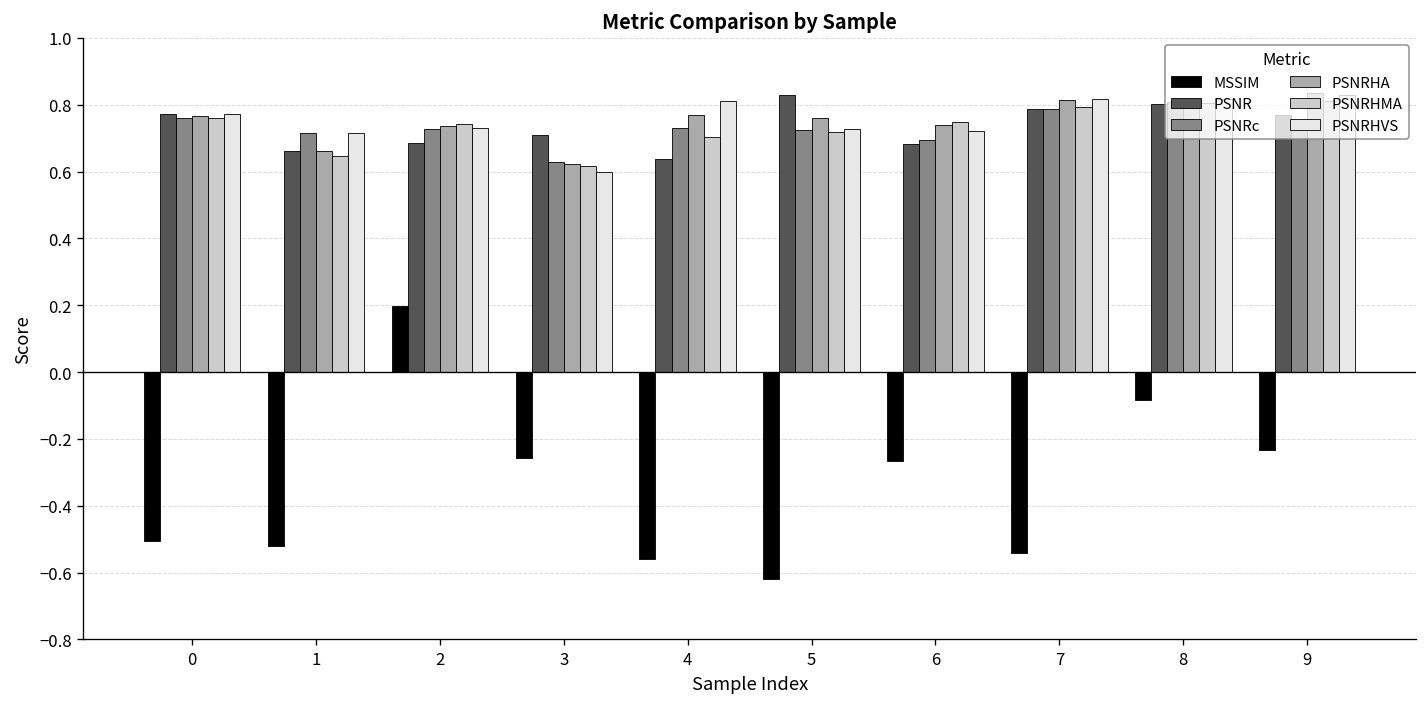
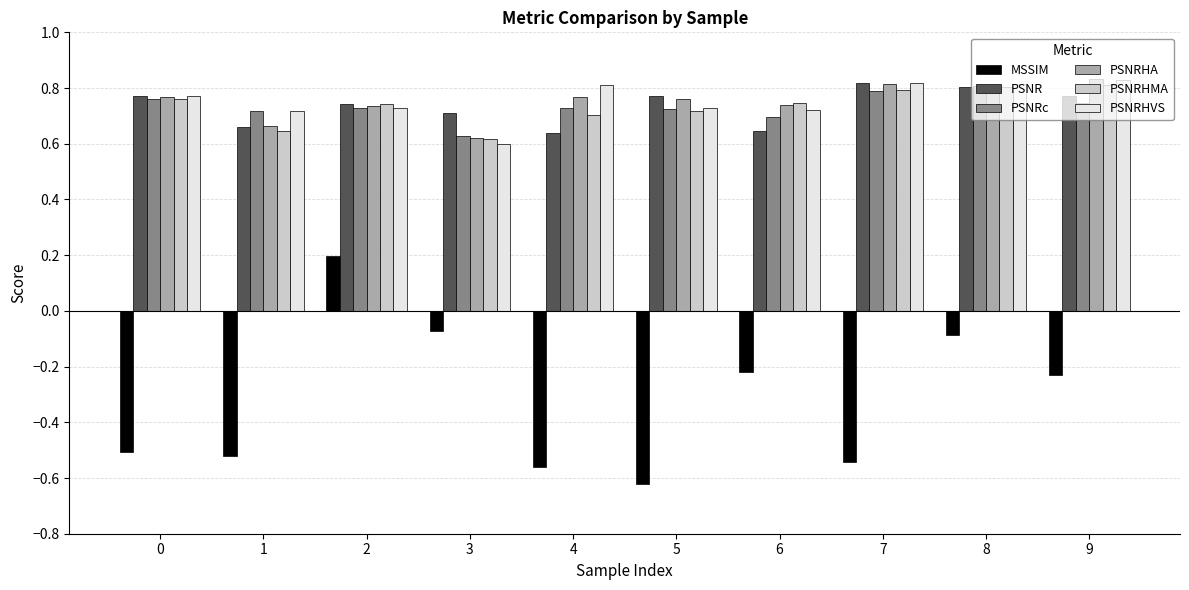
  {
    "MSSIM": {
      "0": -0.51,
      "1": -0.52,
      "2": 0.20,
-     "3": -0.26,
+     "3": -0.07,
      "4": -0.56,
      "5": -0.62,
-     "6": -0.27,
+     "6": -0.22,
      "7": -0.54,
      "8": -0.08,
      "9": -0.23
    },
    "PSNR": {
      "0": 0.77,
      "1": 0.66,
-     "2": 0.69,
+     "2": 0.74,
      "3": 0.71,
      "4": 0.64,
-     "5": 0.83,
-     "6": 0.68,
-     "7": 0.79,
+     "5": 0.77,
+     "6": 0.64,
+     "7": 0.82,
      "8": 0.80
    }
  }
